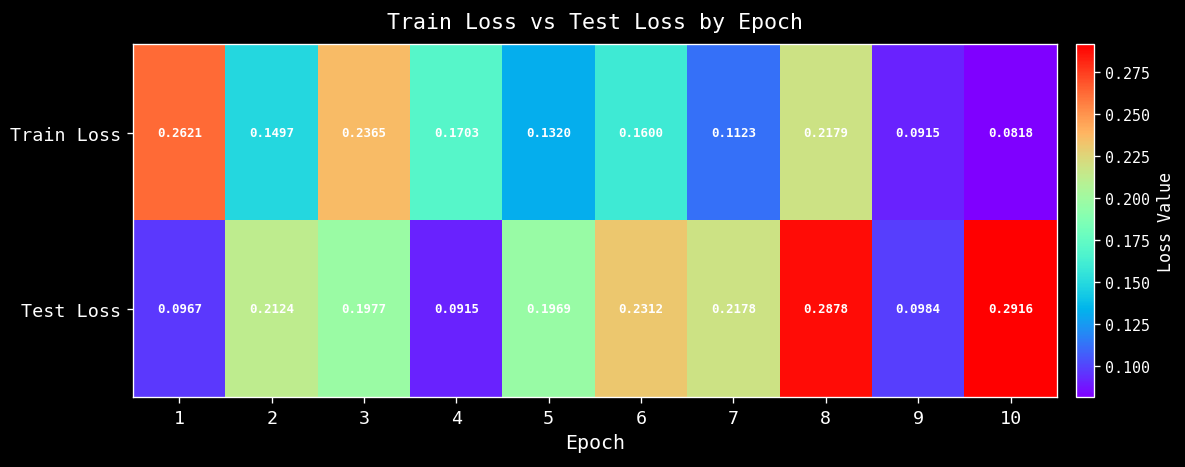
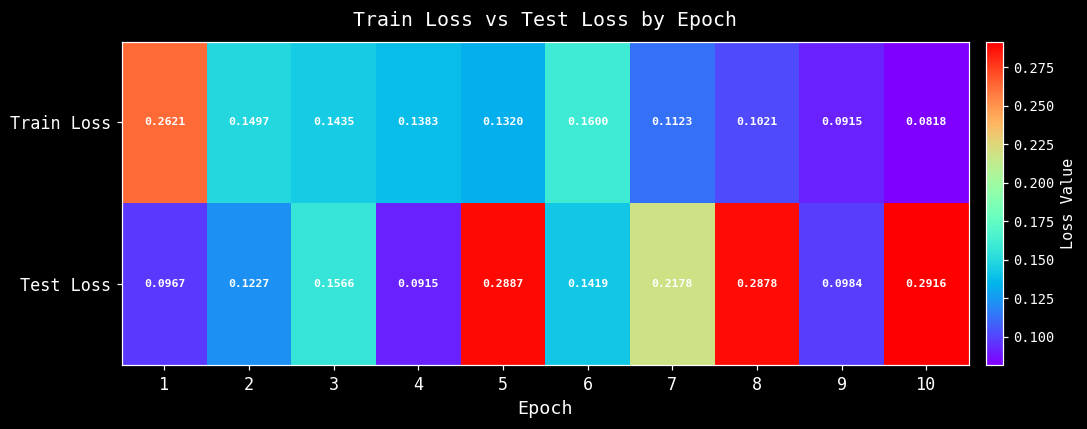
  {
    "Train Loss": {
      "1": 0.2621,
      "2": 0.1497,
-     "3": 0.2365,
-     "4": 0.1703,
+     "3": 0.1435,
+     "4": 0.1383,
      "5": 0.1320,
      "6": 0.1600,
      "7": 0.1123,
-     "8": 0.2179,
+     "8": 0.1021,
      "9": 0.0915,
      "10": 0.0818
    },
    "Test Loss": {
      "1": 0.0967,
-     "2": 0.2124,
-     "3": 0.1977,
+     "2": 0.1227,
+     "3": 0.1566,
      "4": 0.0915,
-     "5": 0.1969,
-     "6": 0.2312,
+     "5": 0.2887,
+     "6": 0.1419,
      "7": 0.2178,
      "8": 0.2878,
      "9": 0.0984,
      "10": 0.2916
    }
  }
